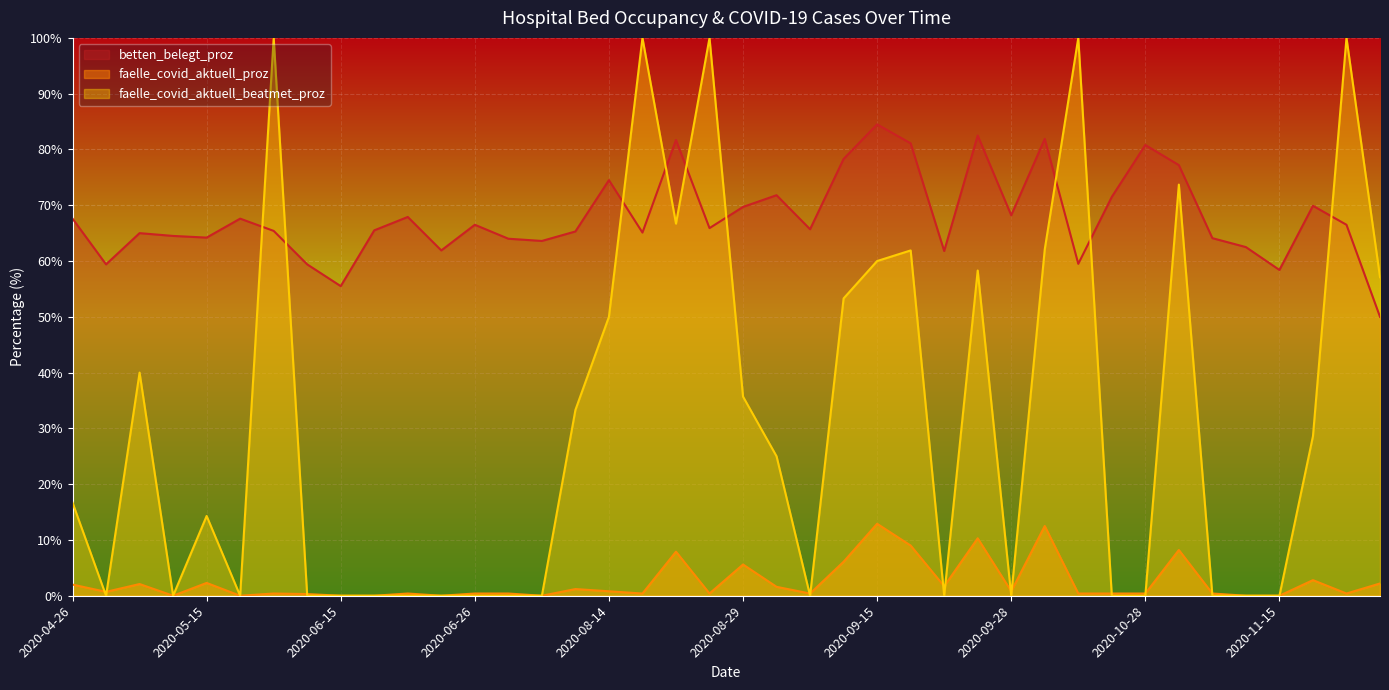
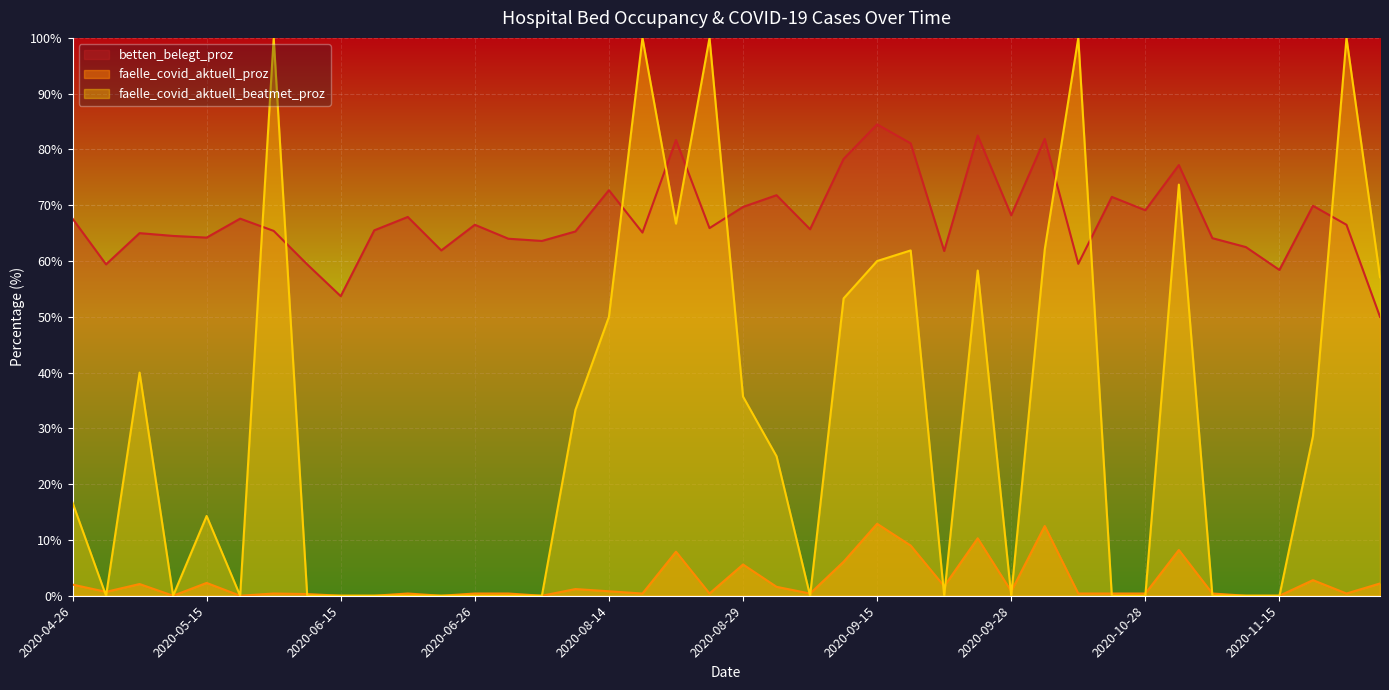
  {
    "betten_belegt_proz": {
      "2020-04-26": "68%",
      "2020-05-15": "64%",
-     "2020-06-15": "56%",
+     "2020-06-15": "54%",
      "2020-06-26": "67%",
-     "2020-08-14": "75%",
+     "2020-08-14": "73%",
      "2020-08-29": "70%",
      "2020-09-15": "85%",
      "2020-09-28": "68%",
-     "2020-10-28": "81%",
+     "2020-10-28": "69%",
      "2020-11-15": "58%"
    }
  }
